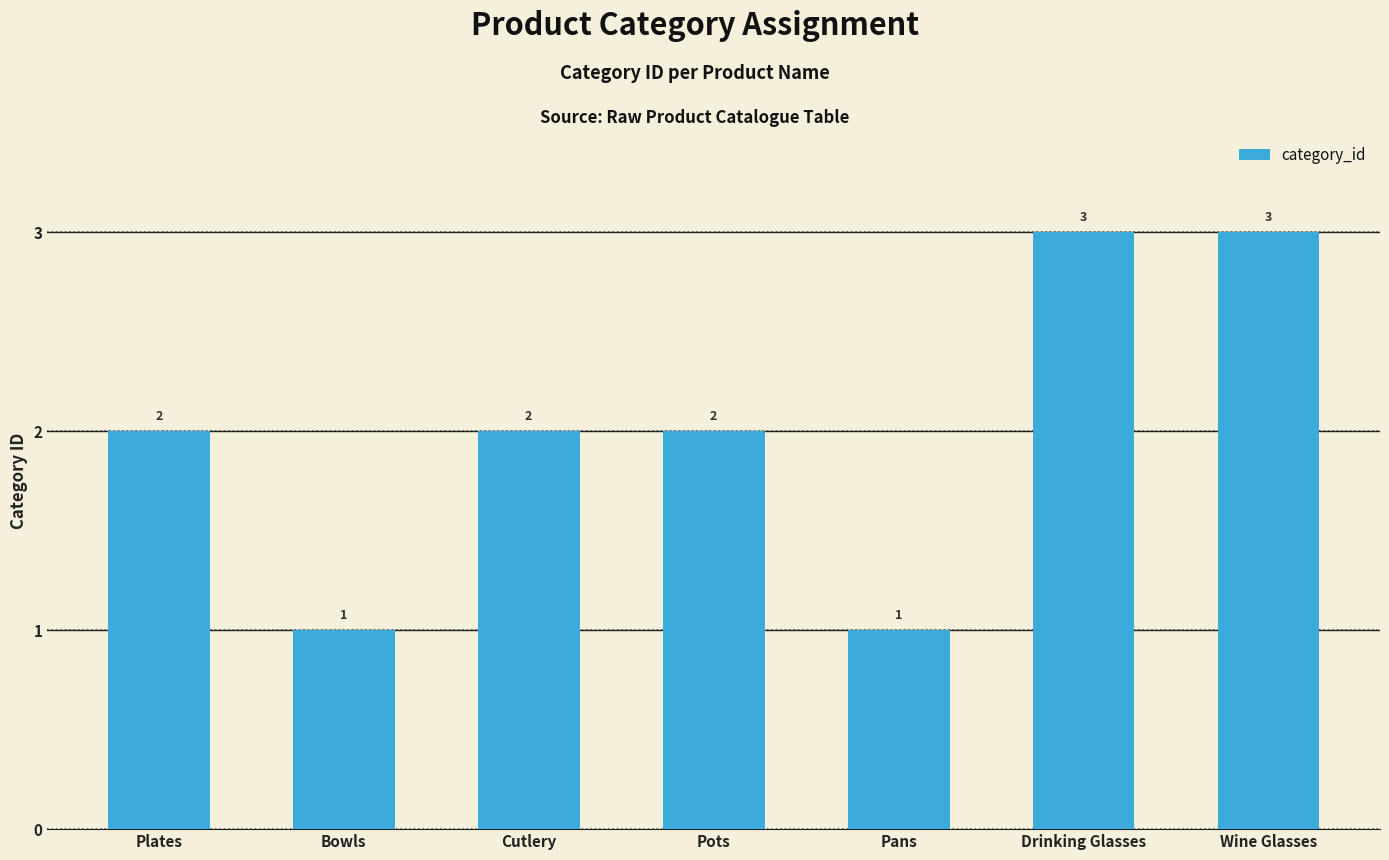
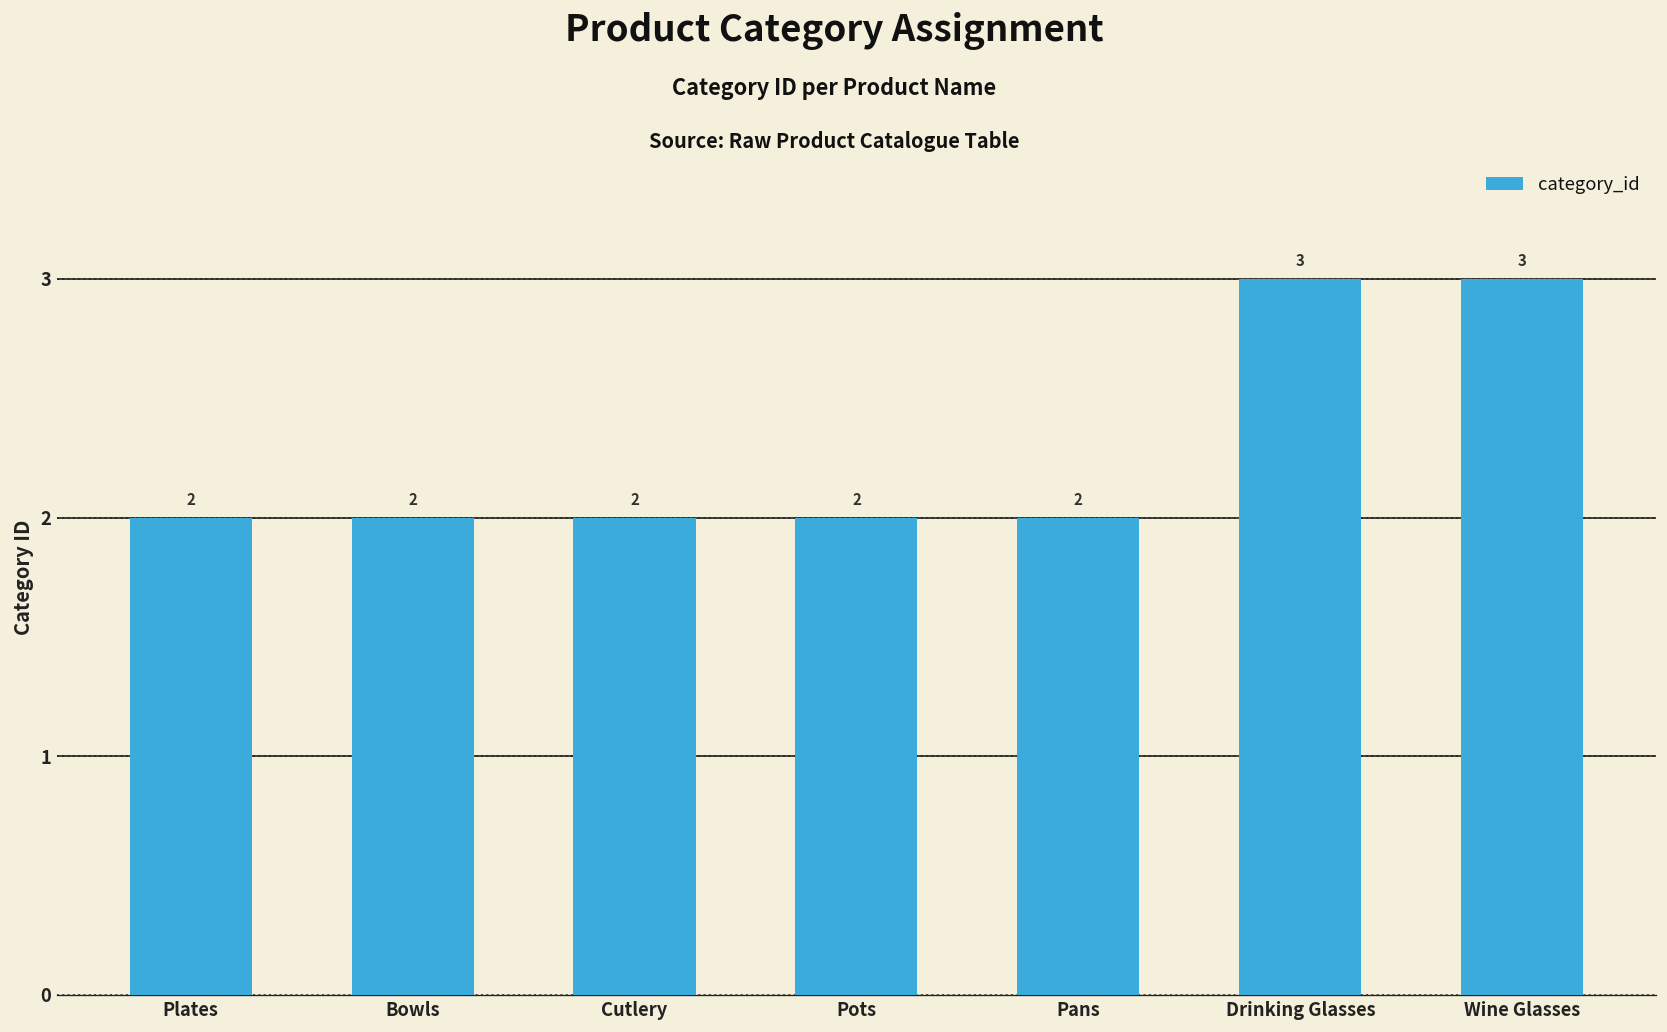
  {
    "Plates": 2,
-   "Bowls": 1,
+   "Bowls": 2,
    "Cutlery": 2,
    "Pots": 2,
-   "Pans": 1,
+   "Pans": 2,
    "Drinking Glasses": 3,
    "Wine Glasses": 3
  }
